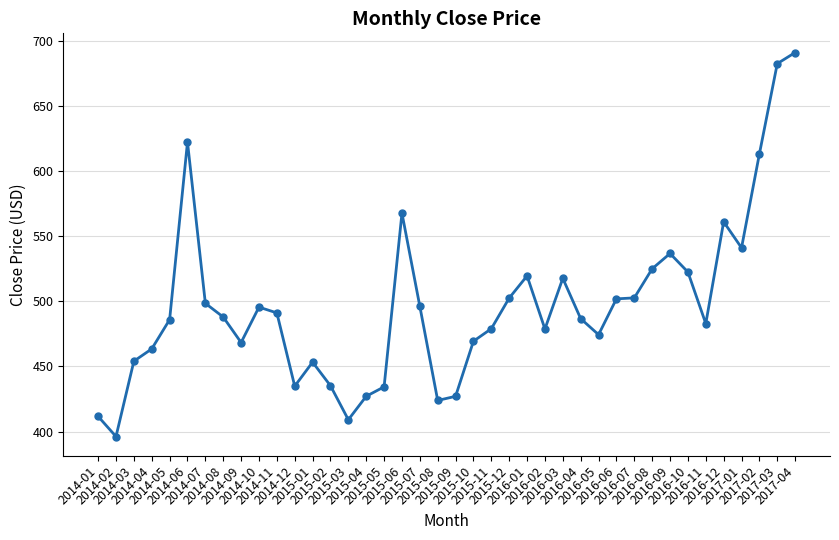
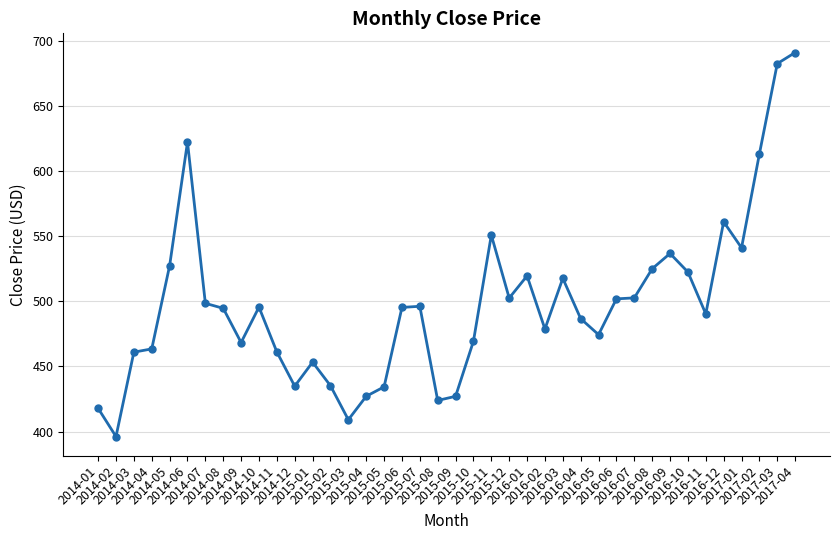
  {
-   "2014-01": 412,
+   "2014-01": 418,
    "2014-02": 396,
-   "2014-03": 454,
+   "2014-03": 461,
    "2014-04": 464,
-   "2014-05": 486,
+   "2014-05": 527,
    "2014-06": 622,
    "2014-07": 498,
-   "2014-08": 488,
+   "2014-08": 495,
    "2014-09": 468,
    "2014-10": 496,
-   "2014-11": 491,
+   "2014-11": 461,
    "2014-12": 435,
    "2015-01": 453,
    "2015-02": 435,
    "2015-03": 409,
    "2015-04": 427,
    "2015-05": 434,
-   "2015-06": 568,
+   "2015-06": 495,
    "2015-07": 496,
    "2015-08": 424,
    "2015-09": 427,
    "2015-10": 469,
-   "2015-11": 479,
+   "2015-11": 551,
    "2015-12": 503,
    "2016-01": 520,
    "2016-02": 479,
    "2016-03": 518,
    "2016-04": 487,
    "2016-05": 474,
    "2016-06": 502,
    "2016-07": 503,
    "2016-08": 525,
    "2016-09": 537,
    "2016-10": 523,
-   "2016-11": 483,
+   "2016-11": 490,
    "2016-12": 561,
    "2017-01": 541,
    "2017-02": 613,
    "2017-03": 683,
    "2017-04": 691
  }
